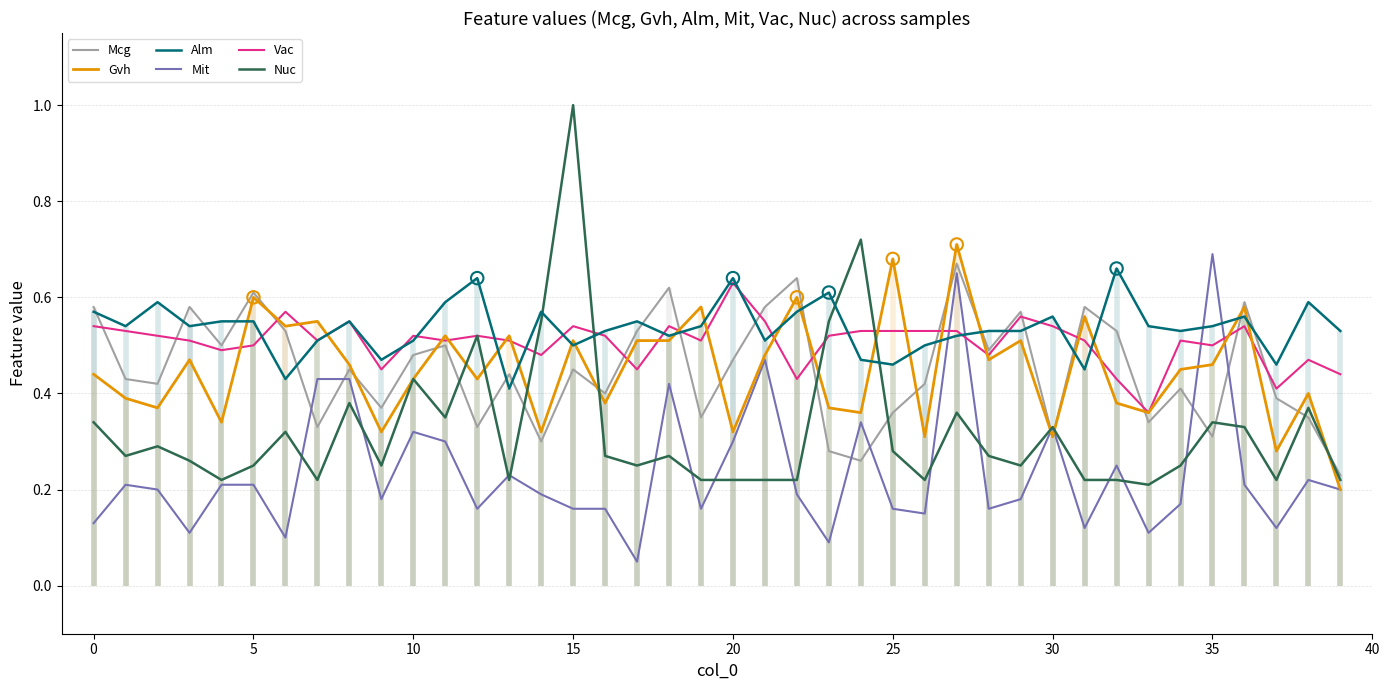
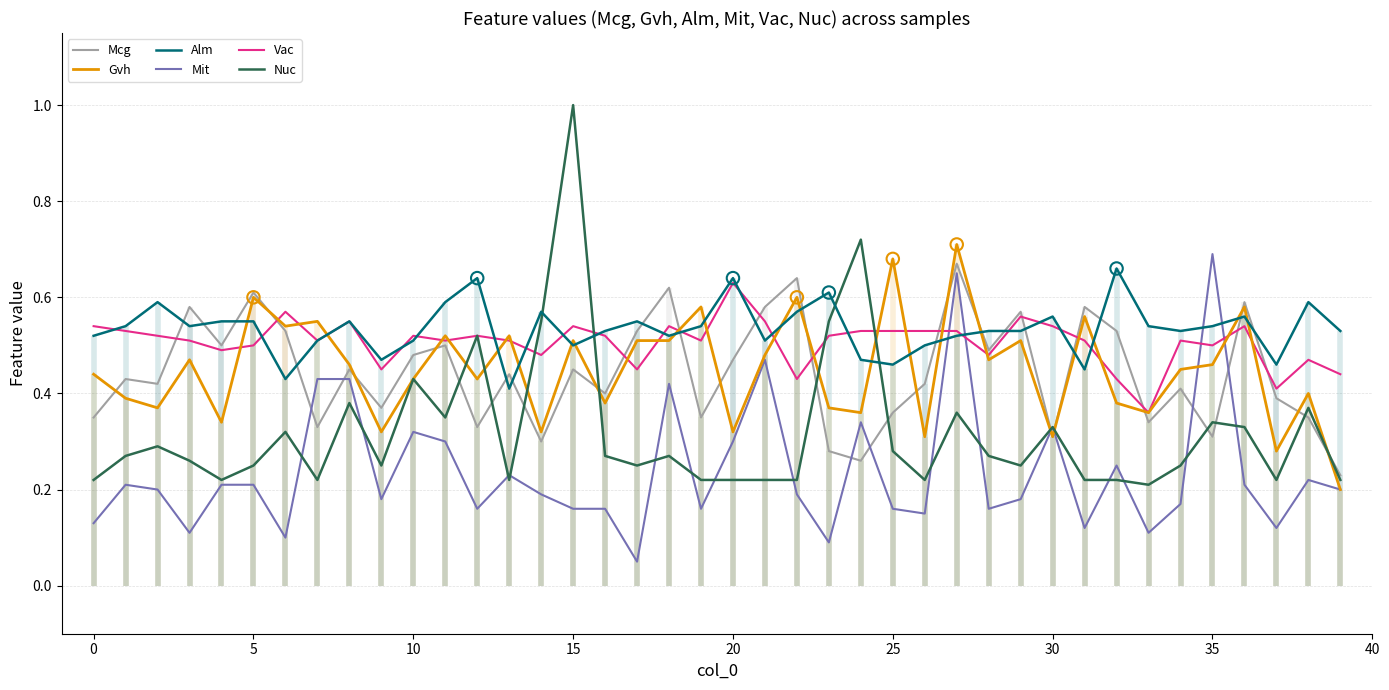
  {
    "Mcg": {
-     "0": 0.58,
+     "0": 0.35,
      "5": 0.61,
      "10": 0.48,
      "15": 0.45,
      "20": 0.47,
      "25": 0.36,
      "35": 0.31
    },
    "Gvh": {
      "0": 0.44,
      "15": 0.51,
      "20": 0.32,
      "35": 0.46
    },
    "Alm": {
-     "0": 0.57,
+     "0": 0.52,
      "5": 0.55,
      "10": 0.51,
      "15": 0.50,
      "25": 0.46,
      "30": 0.56,
      "35": 0.54
    },
    "Mit": {
      "0": 0.13,
      "5": 0.21,
      "10": 0.32,
      "15": 0.16,
      "20": 0.30,
      "25": 0.16,
      "35": 0.69
    },
    "Vac": {
      "0": 0.54,
      "5": 0.50,
      "10": 0.52,
      "15": 0.54,
      "20": 0.63,
      "25": 0.53,
      "30": 0.54,
      "35": 0.50
    },
    "Nuc": {
-     "0": 0.34,
+     "0": 0.22,
      "5": 0.25,
      "15": 1.00,
      "20": 0.22,
      "25": 0.28,
      "35": 0.34
    }
  }
